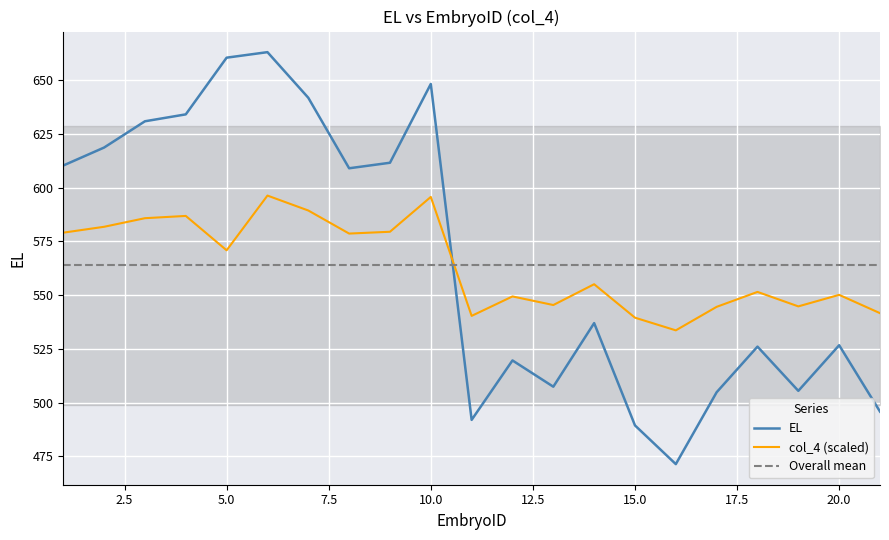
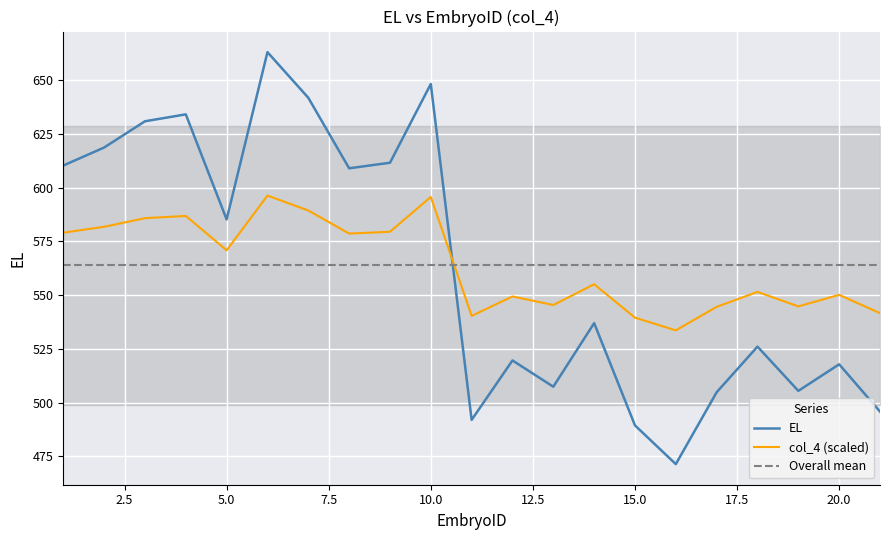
  {
    "EL": {
-     "5.0": 660,
+     "5.0": 585,
      "10.0": 648,
      "15.0": 489,
-     "20.0": 527
+     "20.0": 518
    },
    "col_4 (scaled)": {
      "5.0": 571,
      "10.0": 596,
      "15.0": 540,
      "20.0": 550
    }
  }
